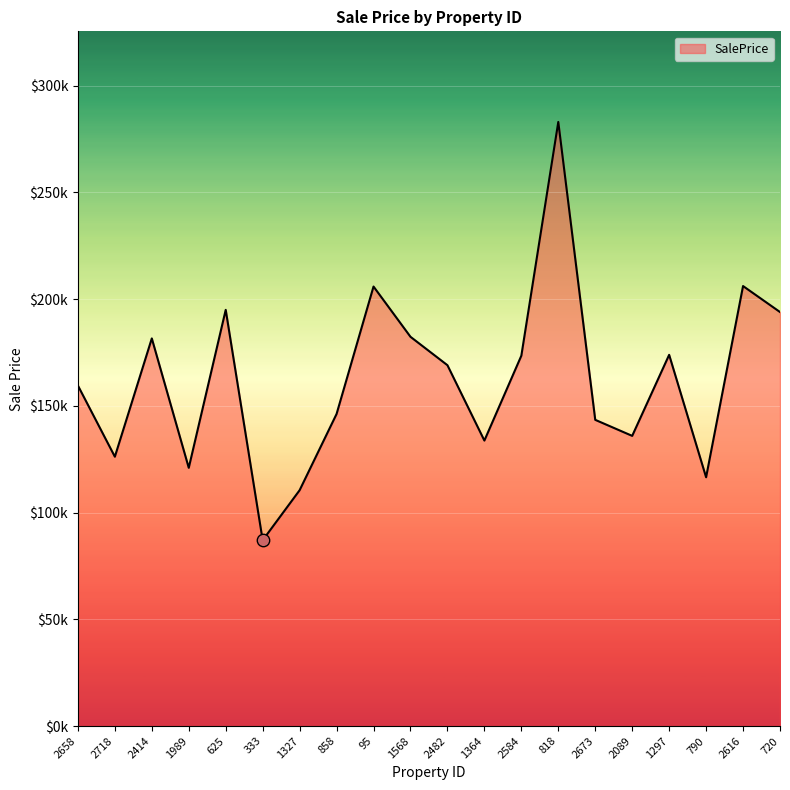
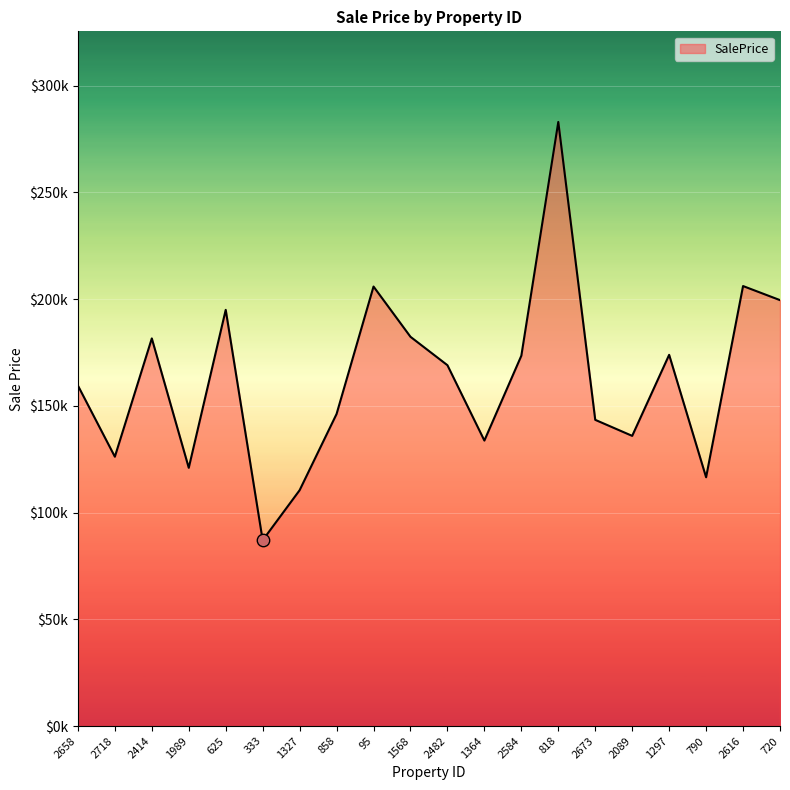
  {
    "SalePrice": {
      "2658": "$159000",
      "2718": "$126000",
      "2414": "$182000",
      "1989": "$121000",
      "625": "$195000",
      "1327": "$110000",
      "858": "$146000",
      "95": "$206000",
      "1568": "$182000",
      "2482": "$169000",
      "1364": "$134000",
      "2584": "$173000",
      "818": "$283000",
      "2673": "$143000",
      "2089": "$136000",
      "1297": "$174000",
      "790": "$117000",
      "2616": "$206000",
-     "720": "$194000"
+     "720": "$199000"
    }
  }
